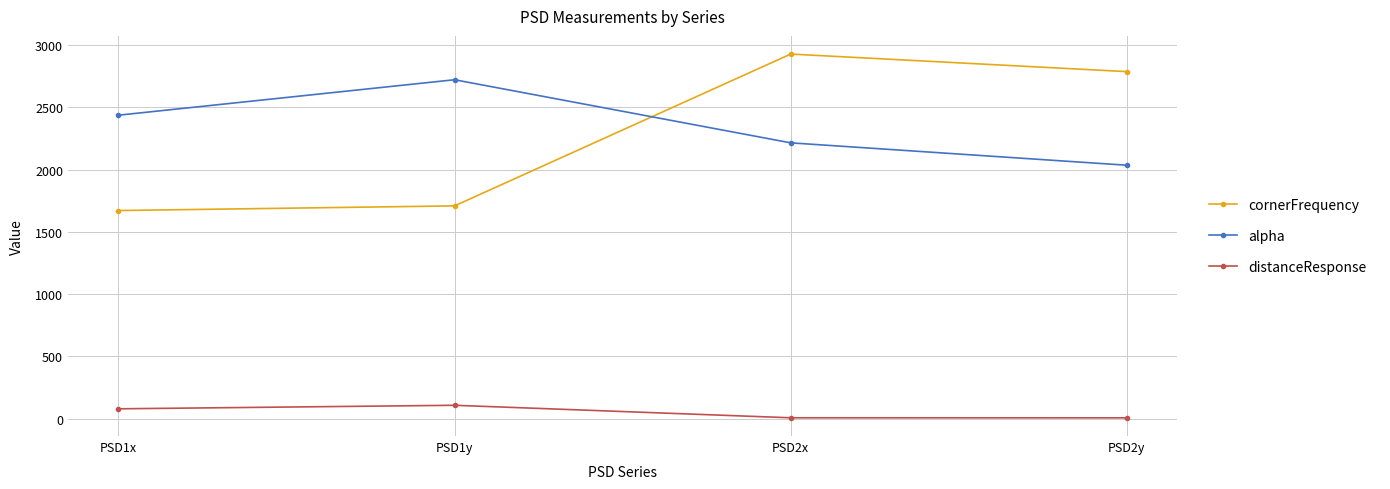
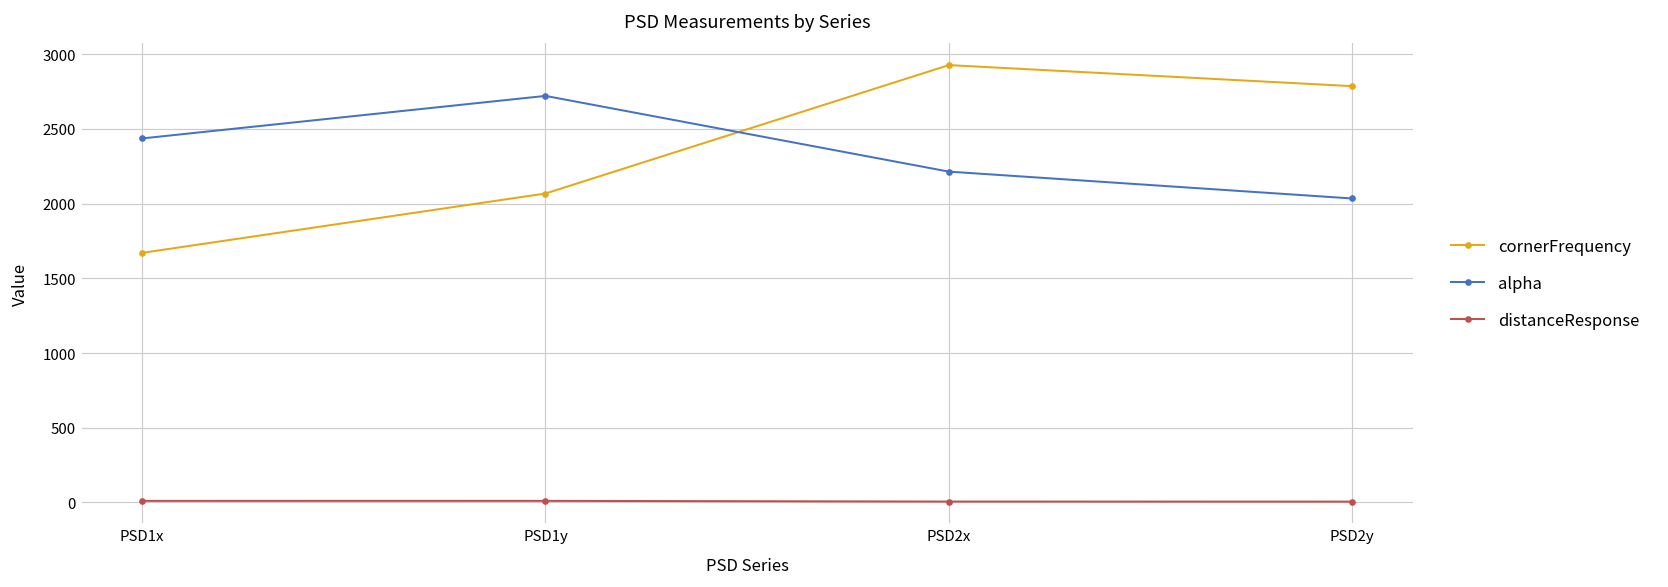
  {
    "cornerFrequency": {
      "PSD1x": 1670,
-     "PSD1y": 1710,
+     "PSD1y": 2070,
      "PSD2x": 2930,
      "PSD2y": 2790
    },
    "alpha": {
      "PSD1x": 2440,
      "PSD1y": 2720,
      "PSD2x": 2210,
      "PSD2y": 2030
    },
    "distanceResponse": {
-     "PSD1x": 80,
-     "PSD1y": 110,
+     "PSD1x": 10,
+     "PSD1y": 10,
      "PSD2x": 10,
      "PSD2y": 10
    }
  }
